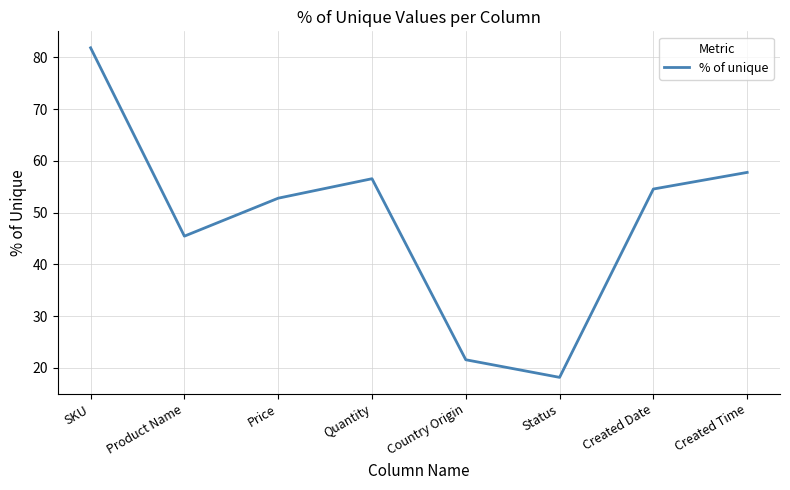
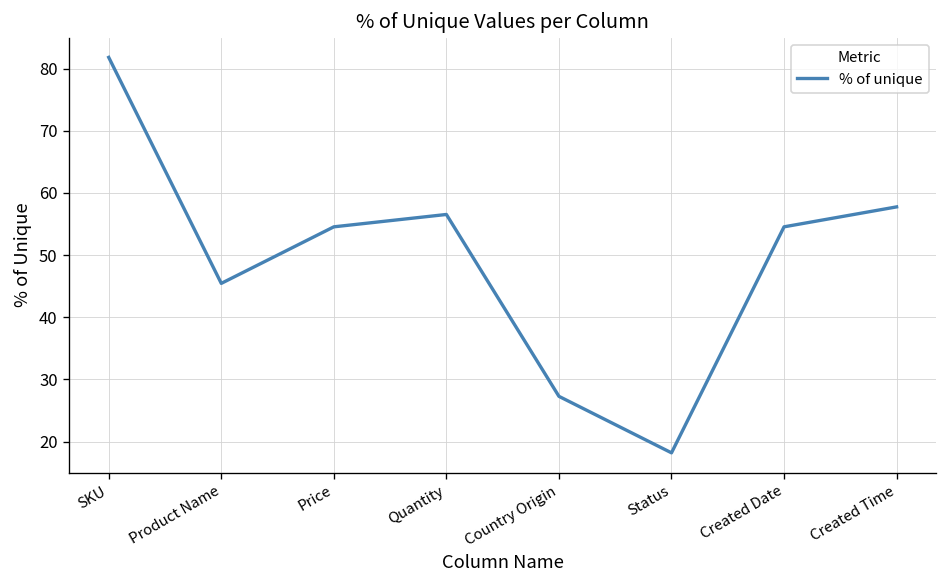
  {
    "SKU": 82,
    "Product Name": 45,
-   "Price": 53,
+   "Price": 55,
    "Quantity": 57,
-   "Country Origin": 22,
+   "Country Origin": 27,
    "Status": 18,
    "Created Date": 55,
    "Created Time": 58
  }
